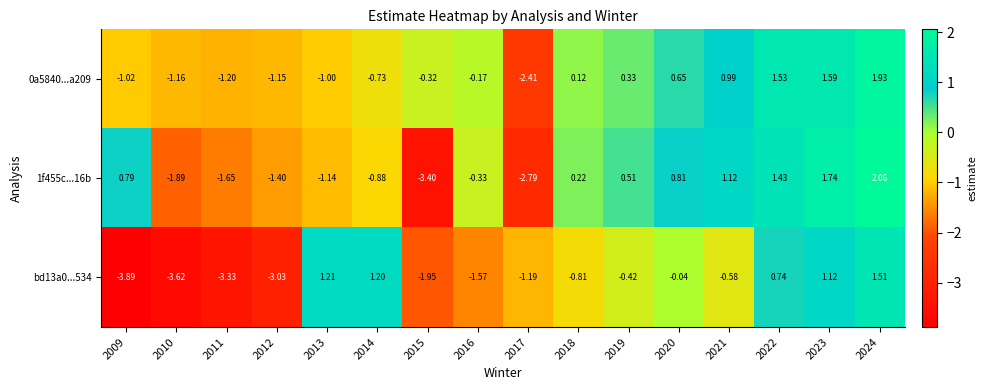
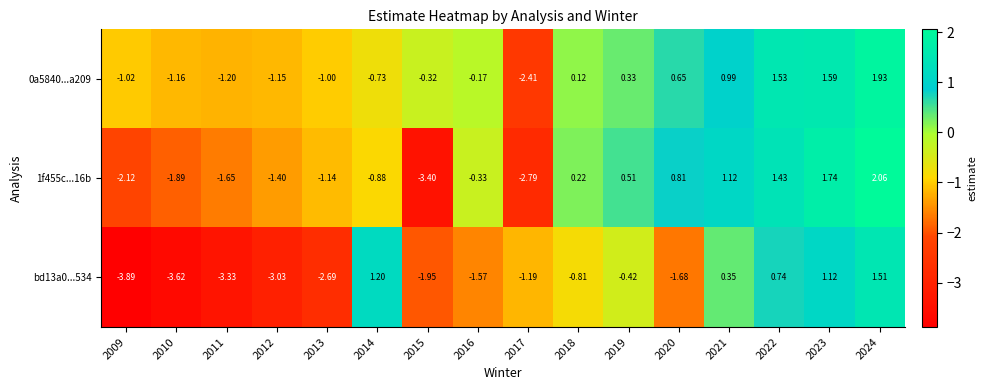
  {
    "0a5840...a209": {
      "2009": -1.02,
      "2010": -1.16,
      "2011": -1.20,
      "2012": -1.15,
      "2013": -1.00,
      "2014": -0.73,
      "2015": -0.32,
      "2016": -0.17,
      "2017": -2.41,
      "2018": 0.12,
      "2019": 0.33,
      "2020": 0.65,
      "2021": 0.99,
      "2022": 1.53,
      "2023": 1.59,
      "2024": 1.93
    },
    "1f455c...16b": {
-     "2009": 0.79,
+     "2009": -2.12,
      "2010": -1.89,
      "2011": -1.65,
      "2012": -1.40,
      "2013": -1.14,
      "2014": -0.88,
      "2015": -3.40,
      "2016": -0.33,
      "2017": -2.79,
      "2018": 0.22,
      "2019": 0.51,
      "2020": 0.81,
      "2021": 1.12,
      "2022": 1.43,
      "2023": 1.74,
      "2024": 2.06
    },
    "bd13a0...534": {
      "2009": -3.89,
      "2010": -3.62,
      "2011": -3.33,
      "2012": -3.03,
-     "2013": 1.21,
+     "2013": -2.69,
      "2014": 1.20,
      "2015": -1.95,
      "2016": -1.57,
      "2017": -1.19,
      "2018": -0.81,
      "2019": -0.42,
-     "2020": -0.04,
-     "2021": -0.58,
+     "2020": -1.68,
+     "2021": 0.35,
      "2022": 0.74,
      "2023": 1.12,
      "2024": 1.51
    }
  }
